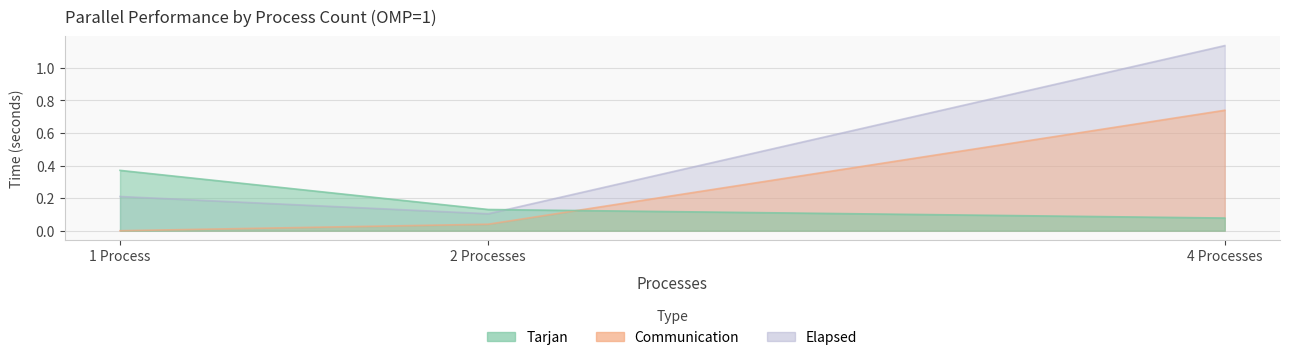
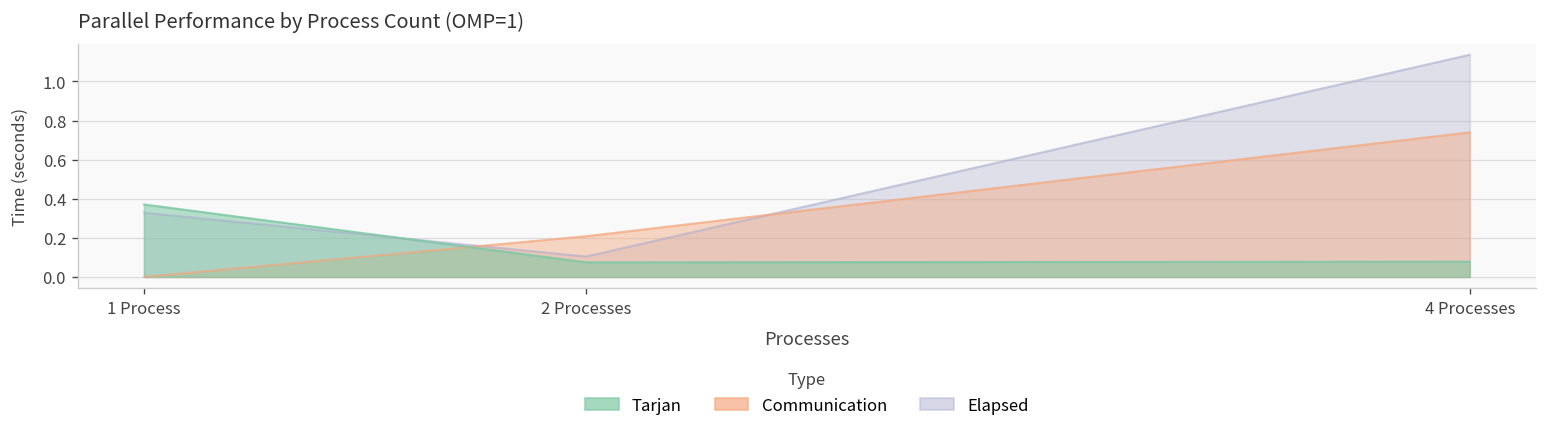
  {
    "Elapsed": {
-     "1 Process": 0.21,
+     "1 Process": 0.33,
      "2 Processes": 0.10,
      "4 Processes": 1.14
    },
    "Communication": {
      "1 Process": 0.00,
-     "2 Processes": 0.04,
+     "2 Processes": 0.21,
      "4 Processes": 0.74
    },
    "Tarjan": {
      "1 Process": 0.37,
-     "2 Processes": 0.13,
+     "2 Processes": 0.07,
      "4 Processes": 0.08
    }
  }
